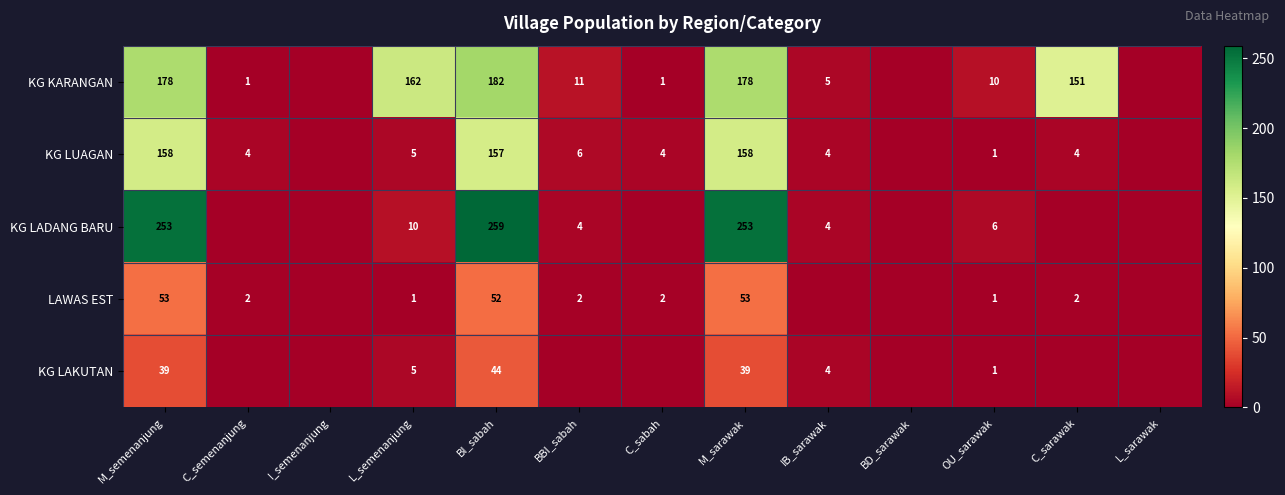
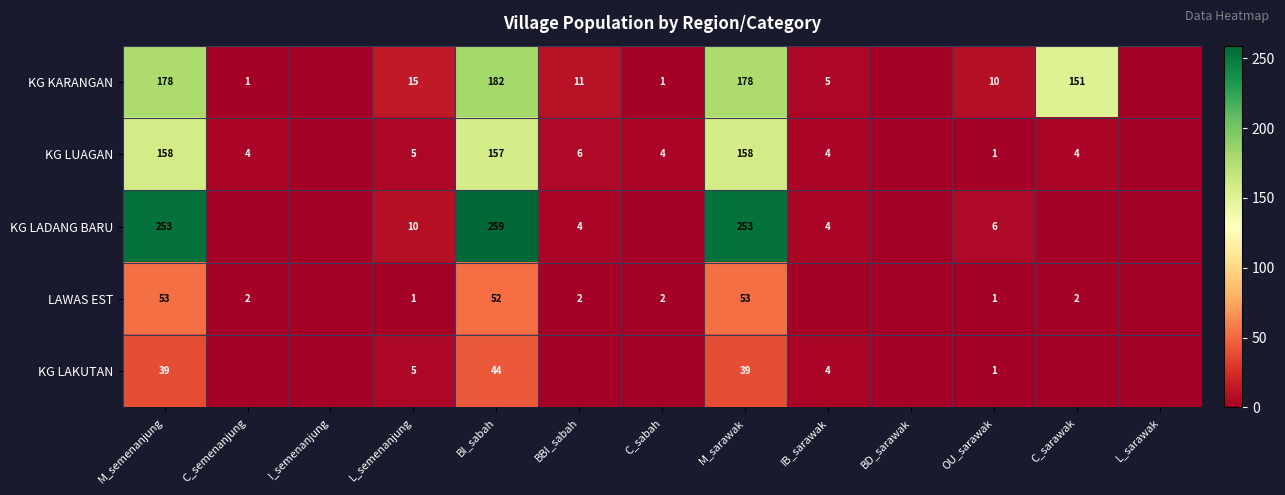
  {
    "KG KARANGAN": {
      "M_semenanjung": 178,
      "C_semenanjung": 1,
-     "L_semenanjung": 162,
+     "L_semenanjung": 15,
      "BI_sabah": 182,
      "BBI_sabah": 11,
      "C_sabah": 1,
      "M_sarawak": 178,
      "IB_sarawak": 5,
      "OU_sarawak": 10,
      "C_sarawak": 151
    },
    "KG LUAGAN": {
      "M_semenanjung": 158,
      "C_semenanjung": 4,
      "L_semenanjung": 5,
      "BI_sabah": 157,
      "BBI_sabah": 6,
      "C_sabah": 4,
      "M_sarawak": 158,
      "IB_sarawak": 4,
      "OU_sarawak": 1,
      "C_sarawak": 4
    },
    "KG LADANG BARU": {
      "M_semenanjung": 253,
      "L_semenanjung": 10,
      "BI_sabah": 259,
      "BBI_sabah": 4,
      "M_sarawak": 253,
      "IB_sarawak": 4,
      "OU_sarawak": 6
    },
    "LAWAS EST": {
      "M_semenanjung": 53,
      "C_semenanjung": 2,
      "L_semenanjung": 1,
      "BI_sabah": 52,
      "BBI_sabah": 2,
      "C_sabah": 2,
      "M_sarawak": 53,
      "OU_sarawak": 1,
      "C_sarawak": 2
    },
    "KG LAKUTAN": {
      "M_semenanjung": 39,
      "L_semenanjung": 5,
      "BI_sabah": 44,
      "M_sarawak": 39,
      "IB_sarawak": 4,
      "OU_sarawak": 1
    }
  }
